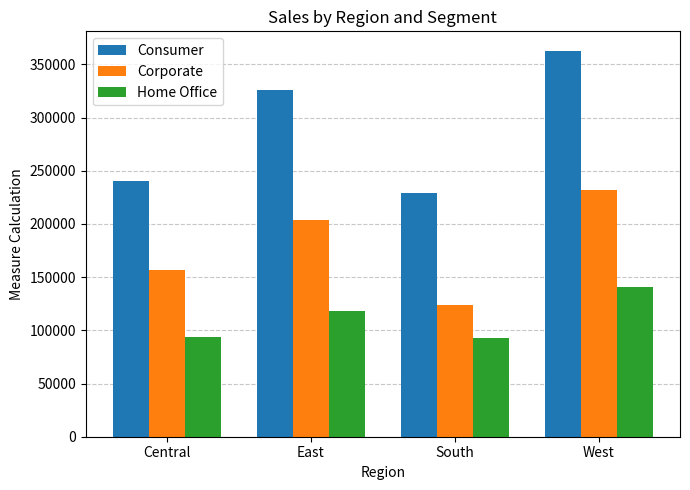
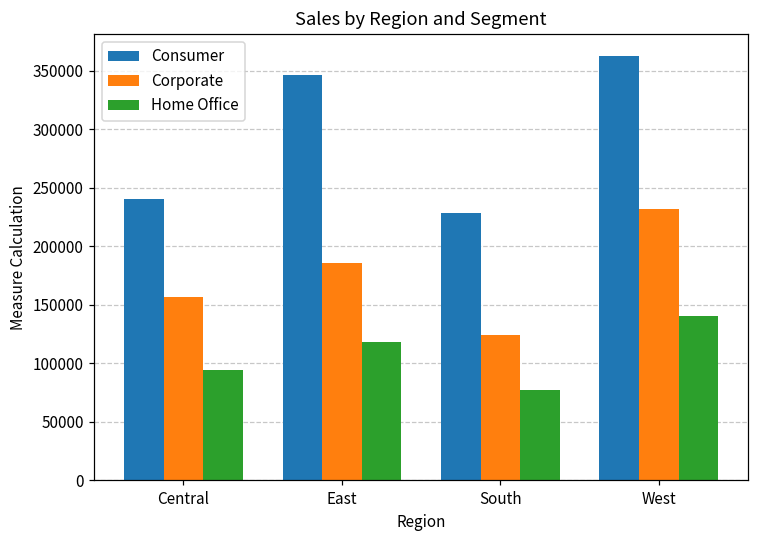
  {
    "Consumer": {
      "Central": 241000,
-     "East": 326000,
+     "East": 346000,
      "South": 229000,
      "West": 363000
    },
    "Corporate": {
      "Central": 157000,
-     "East": 204000,
+     "East": 186000,
      "South": 124000,
      "West": 232000
    },
    "Home Office": {
      "Central": 94000,
      "East": 118000,
-     "South": 93000,
+     "South": 78000,
      "West": 140000
    }
  }
